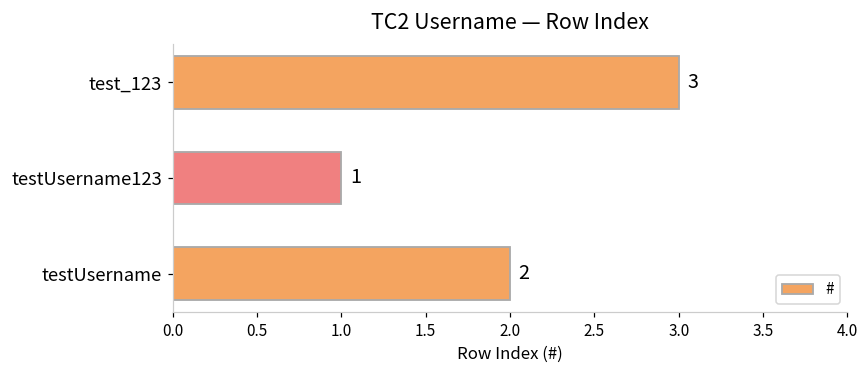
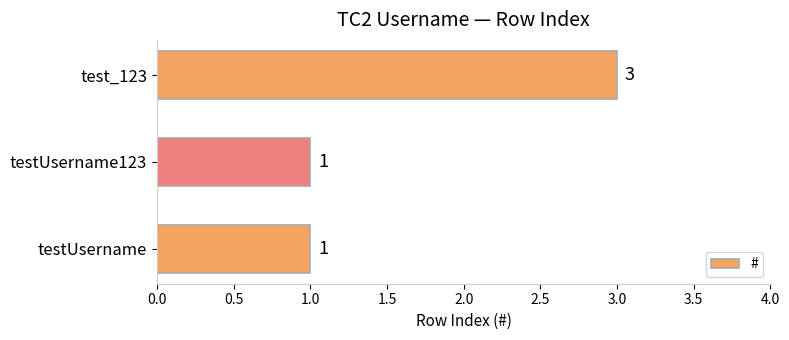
  {
    "test_123": 3,
    "testUsername123": 1,
-   "testUsername": 2
+   "testUsername": 1
  }
